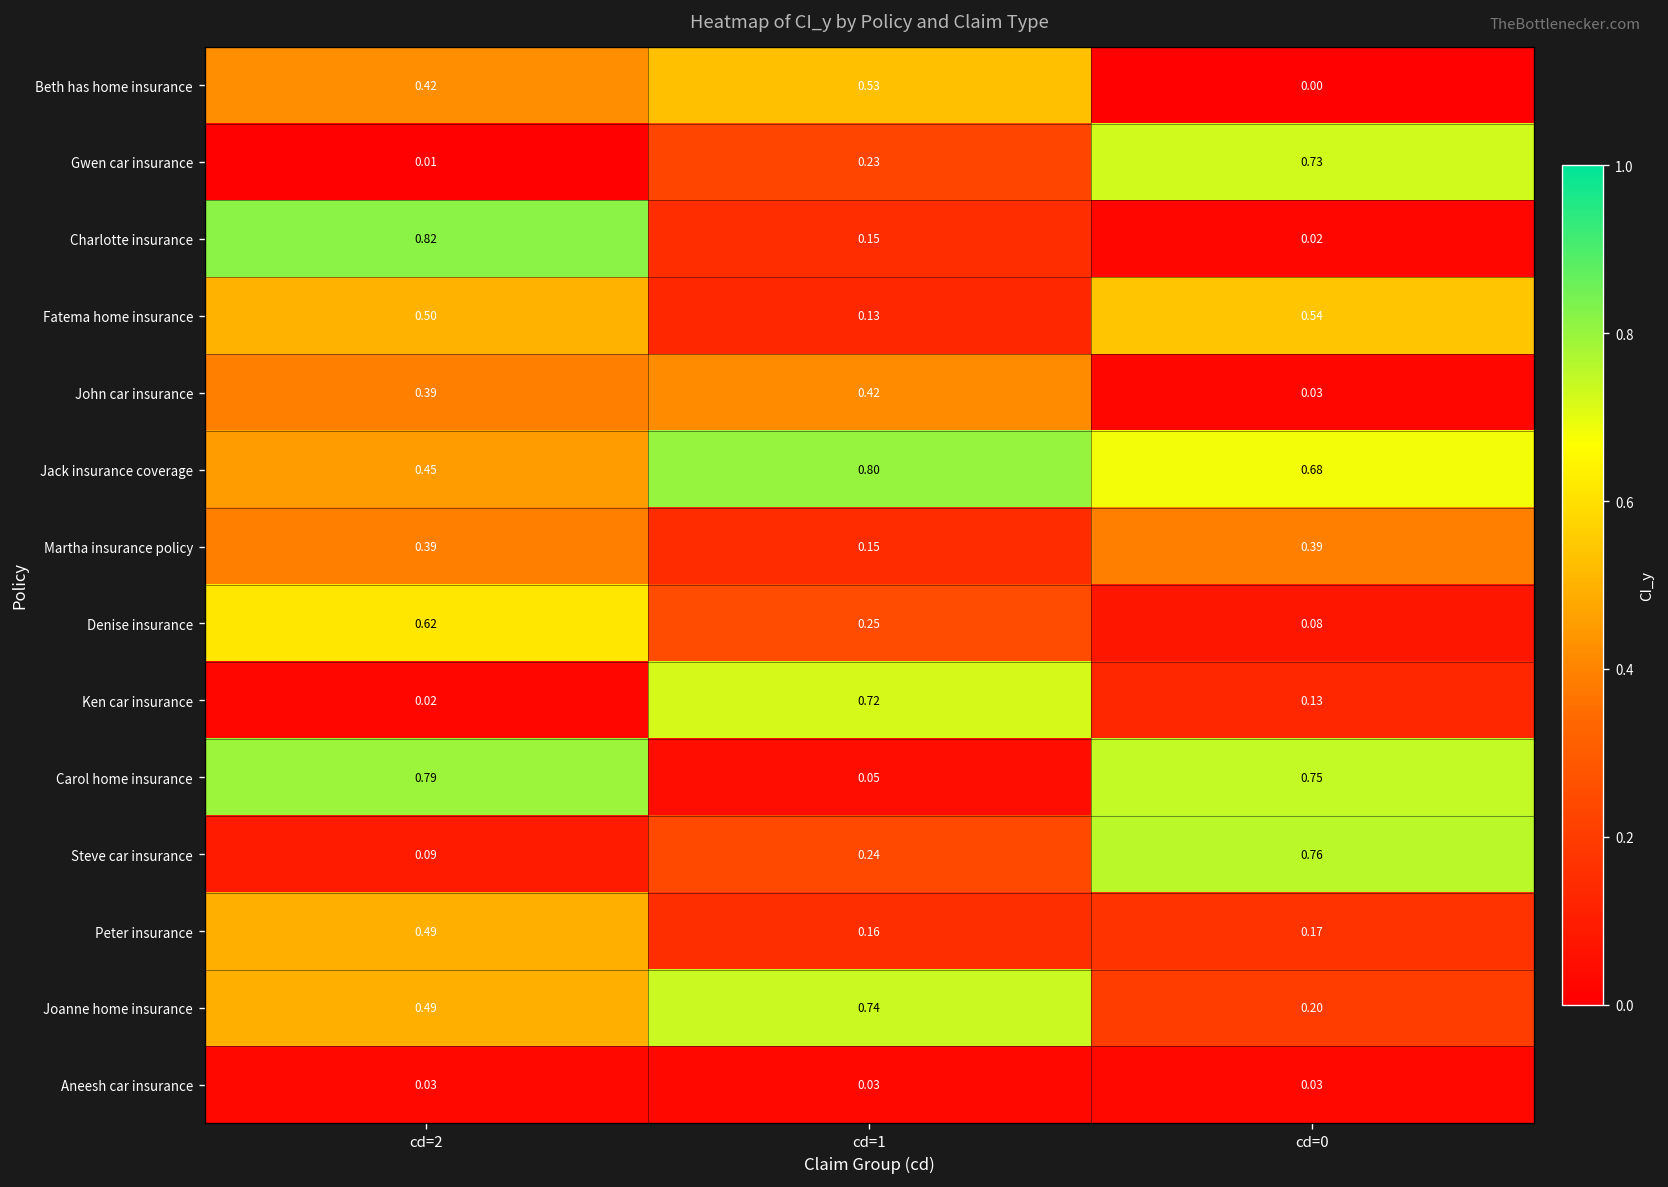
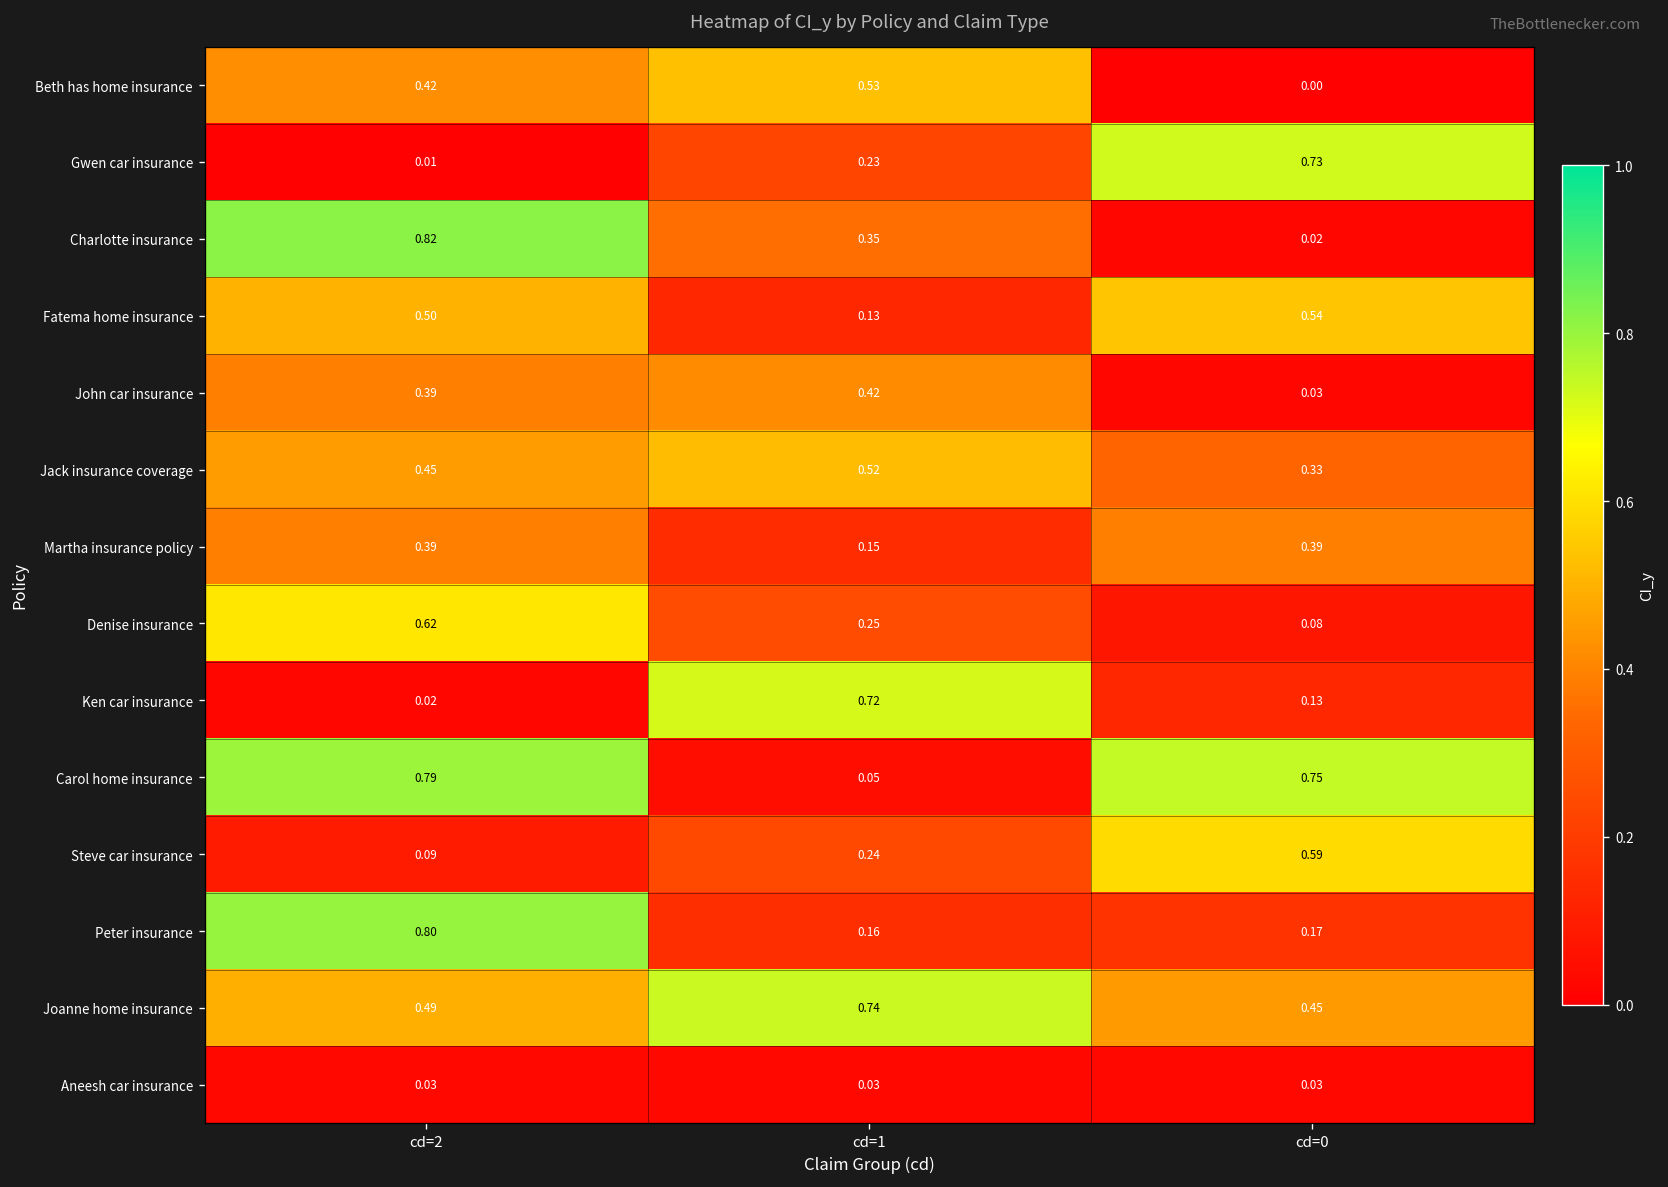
  {
    "Beth has home insurance": {
      "cd=2": 0.42,
      "cd=1": 0.53,
      "cd=0": 0.00
    },
    "Gwen car insurance": {
      "cd=2": 0.01,
      "cd=1": 0.23,
      "cd=0": 0.73
    },
    "Charlotte insurance": {
      "cd=2": 0.82,
-     "cd=1": 0.15,
+     "cd=1": 0.35,
      "cd=0": 0.02
    },
    "Fatema home insurance": {
      "cd=2": 0.50,
      "cd=1": 0.13,
      "cd=0": 0.54
    },
    "John car insurance": {
      "cd=2": 0.39,
      "cd=1": 0.42,
      "cd=0": 0.03
    },
    "Jack insurance coverage": {
      "cd=2": 0.45,
-     "cd=1": 0.80,
-     "cd=0": 0.68
+     "cd=1": 0.52,
+     "cd=0": 0.33
    },
    "Martha insurance policy": {
      "cd=2": 0.39,
      "cd=1": 0.15,
      "cd=0": 0.39
    },
    "Denise insurance": {
      "cd=2": 0.62,
      "cd=1": 0.25,
      "cd=0": 0.08
    },
    "Ken car insurance": {
      "cd=2": 0.02,
      "cd=1": 0.72,
      "cd=0": 0.13
    },
    "Carol home insurance": {
      "cd=2": 0.79,
      "cd=1": 0.05,
      "cd=0": 0.75
    },
    "Steve car insurance": {
      "cd=2": 0.09,
      "cd=1": 0.24,
-     "cd=0": 0.76
+     "cd=0": 0.59
    },
    "Peter insurance": {
-     "cd=2": 0.49,
+     "cd=2": 0.80,
      "cd=1": 0.16,
      "cd=0": 0.17
    },
    "Joanne home insurance": {
      "cd=2": 0.49,
      "cd=1": 0.74,
-     "cd=0": 0.20
+     "cd=0": 0.45
    },
    "Aneesh car insurance": {
      "cd=2": 0.03,
      "cd=1": 0.03,
      "cd=0": 0.03
    }
  }
